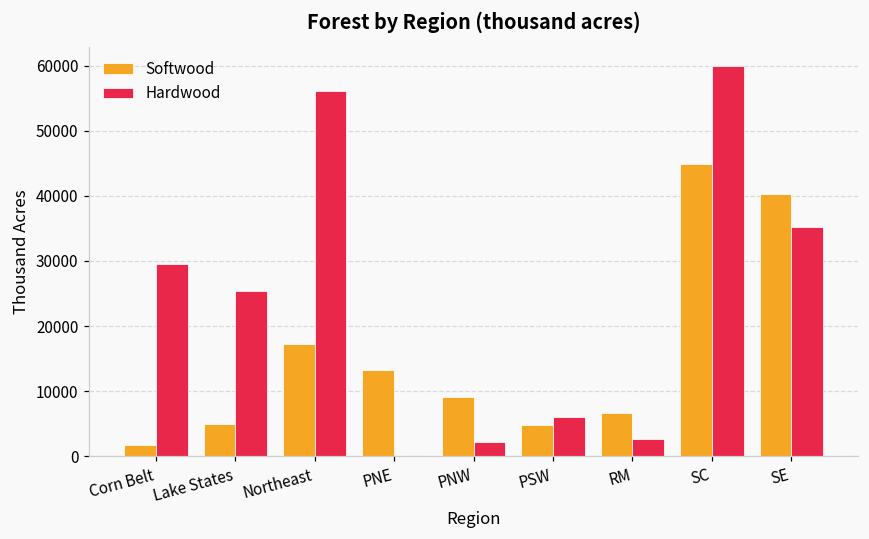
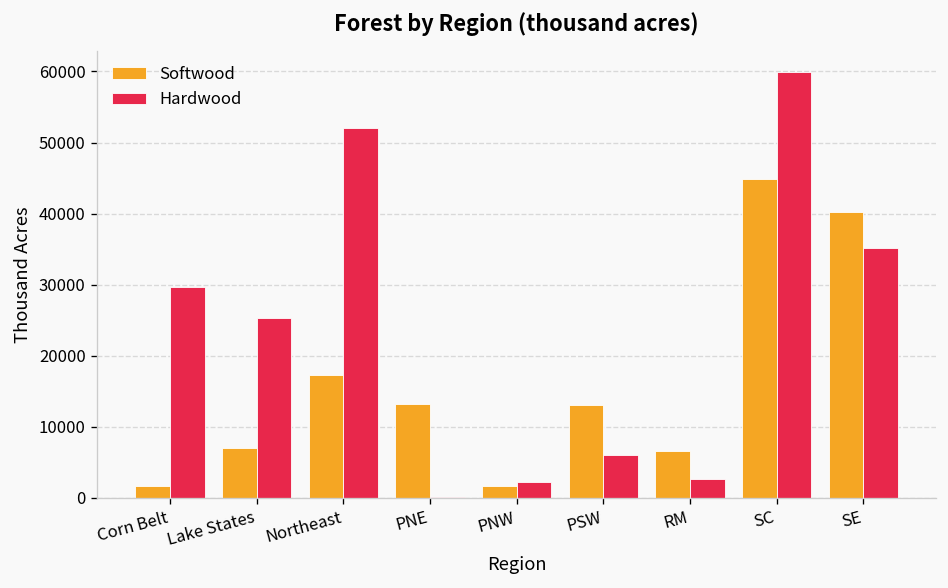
  {
    "Softwood": {
      "Corn Belt": 2000,
-     "Lake States": 5000,
+     "Lake States": 7000,
      "Northeast": 17000,
      "PNE": 13000,
-     "PNW": 9000,
-     "PSW": 5000,
+     "PNW": 2000,
+     "PSW": 13000,
      "RM": 7000,
      "SC": 45000,
      "SE": 40000
    },
    "Hardwood": {
      "Corn Belt": 30000,
      "Lake States": 25000,
-     "Northeast": 56000,
+     "Northeast": 52000,
      "PNW": 2000,
      "PSW": 6000,
      "RM": 3000,
      "SC": 60000,
      "SE": 35000
    }
  }
